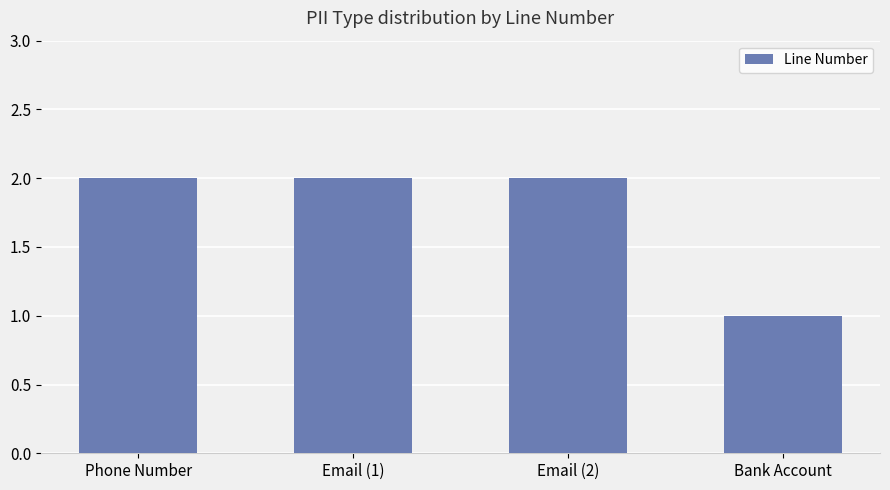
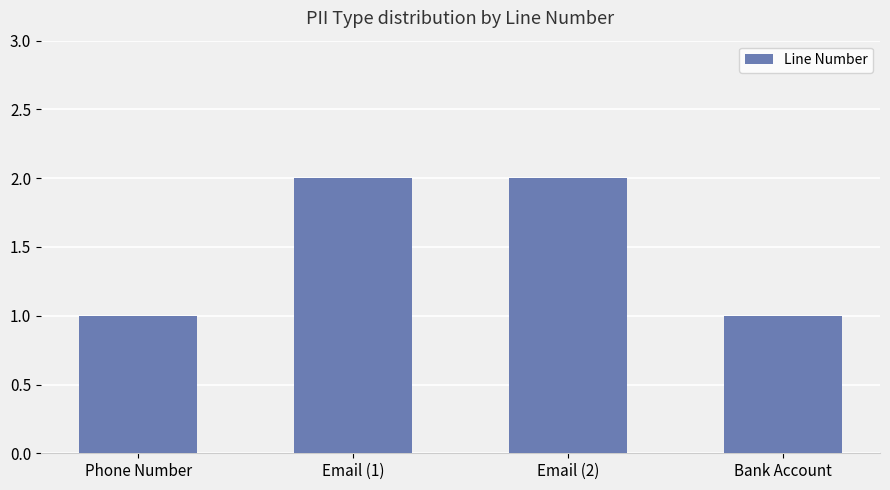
  {
-   "Phone Number": 2,
+   "Phone Number": 1,
    "Email (1)": 2,
    "Email (2)": 2,
    "Bank Account": 1
  }
